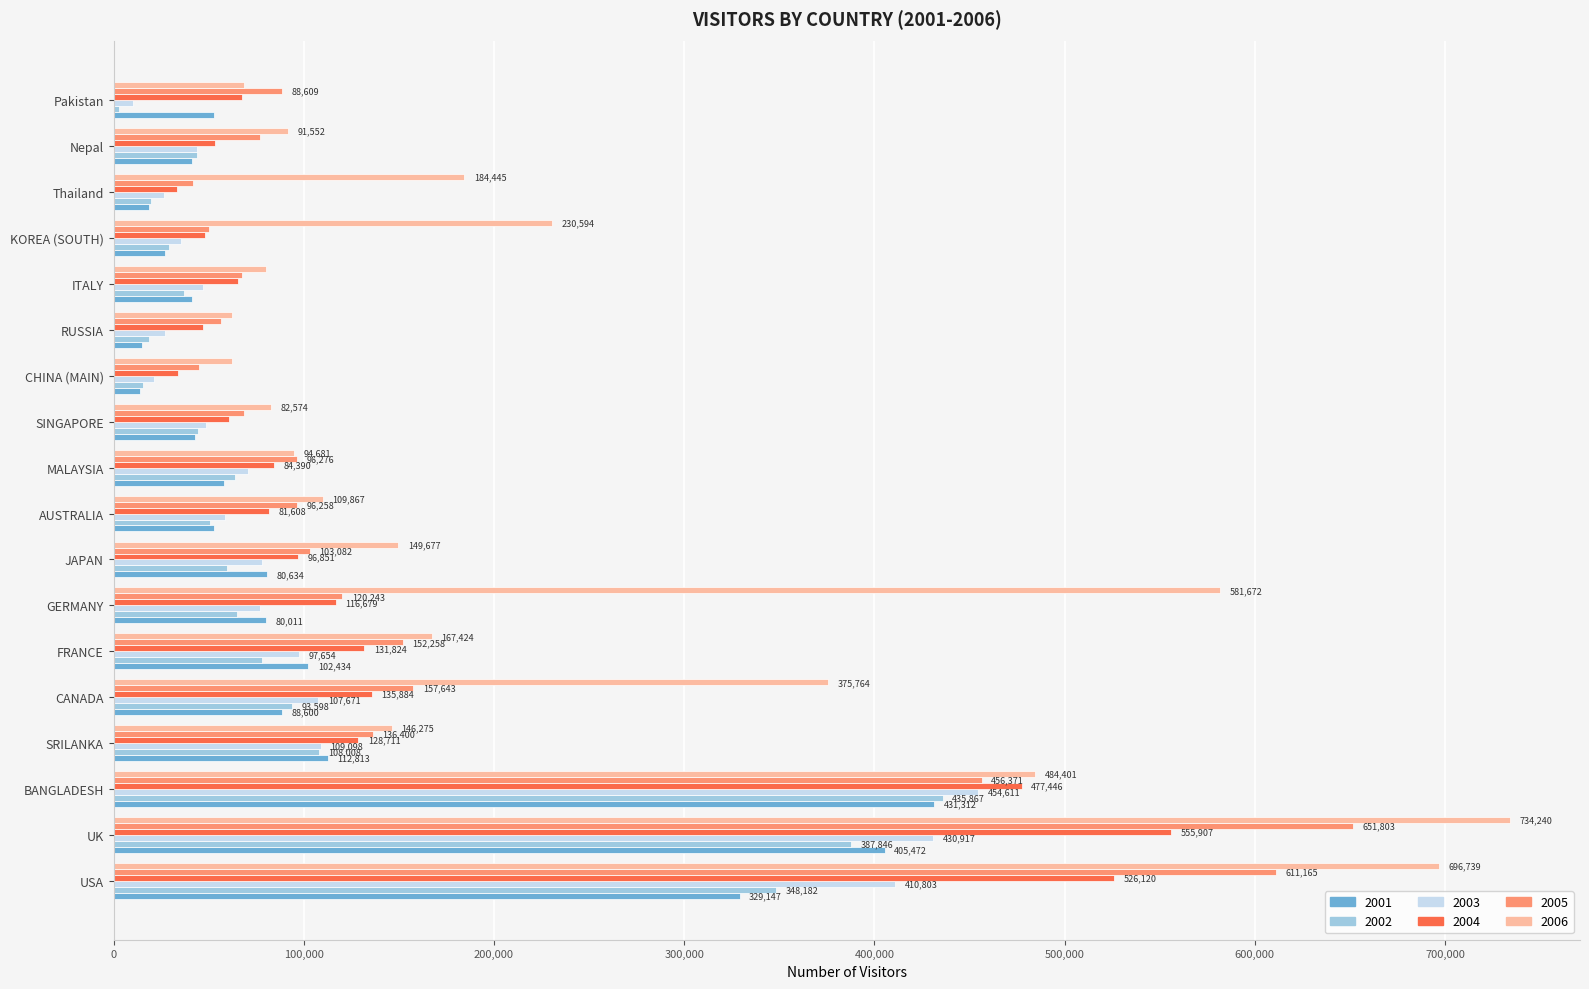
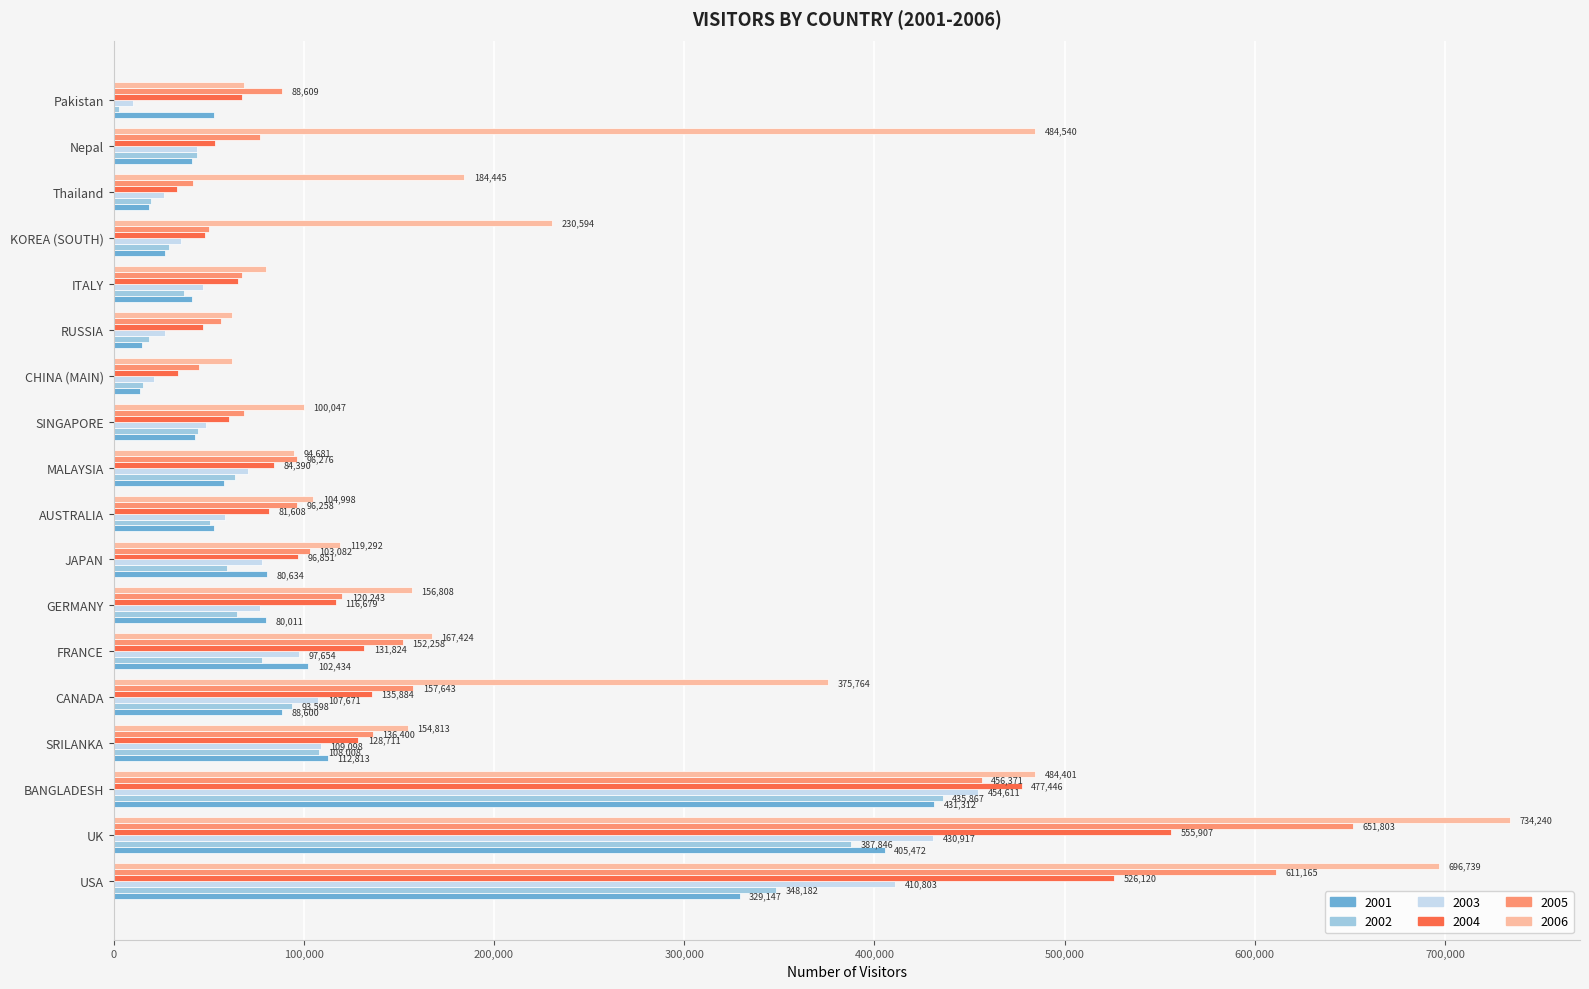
  {
    "2006": {
-     "Nepal": "91,552",
+     "Nepal": "484,540",
      "Thailand": "184,445",
      "KOREA (SOUTH)": "230,594",
-     "SINGAPORE": "82,574",
-     "AUSTRALIA": "109,867",
-     "JAPAN": "149,677",
-     "GERMANY": "581,672",
+     "SINGAPORE": "100,047",
+     "AUSTRALIA": "104,998",
+     "JAPAN": "119,292",
+     "GERMANY": "156,808",
      "FRANCE": "167,424",
      "CANADA": "375,764",
-     "SRILANKA": "146,275",
+     "SRILANKA": "154,813",
      "BANGLADESH": "484,401",
      "UK": "734,240",
      "USA": "696,739"
    }
  }
